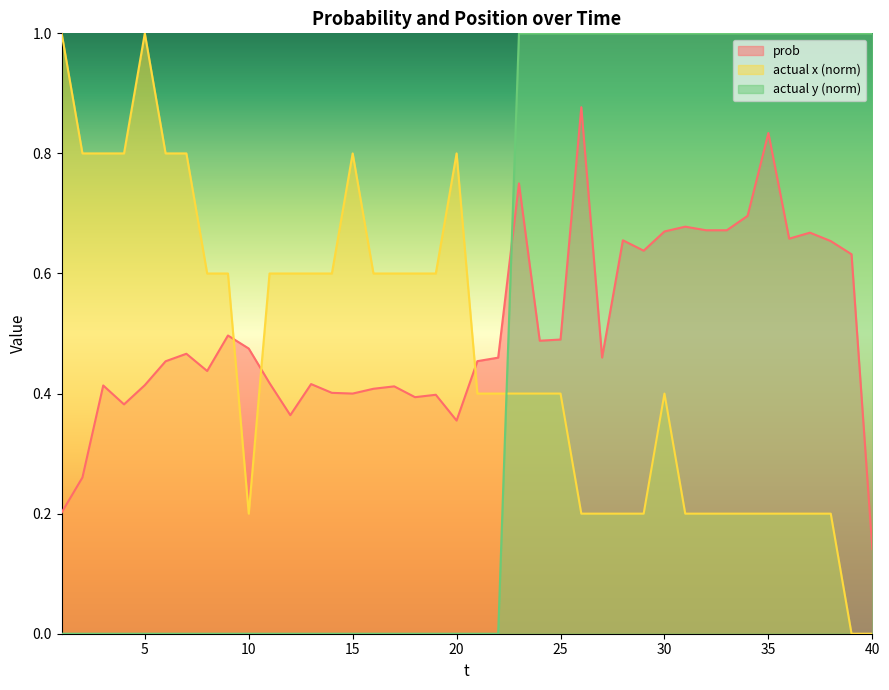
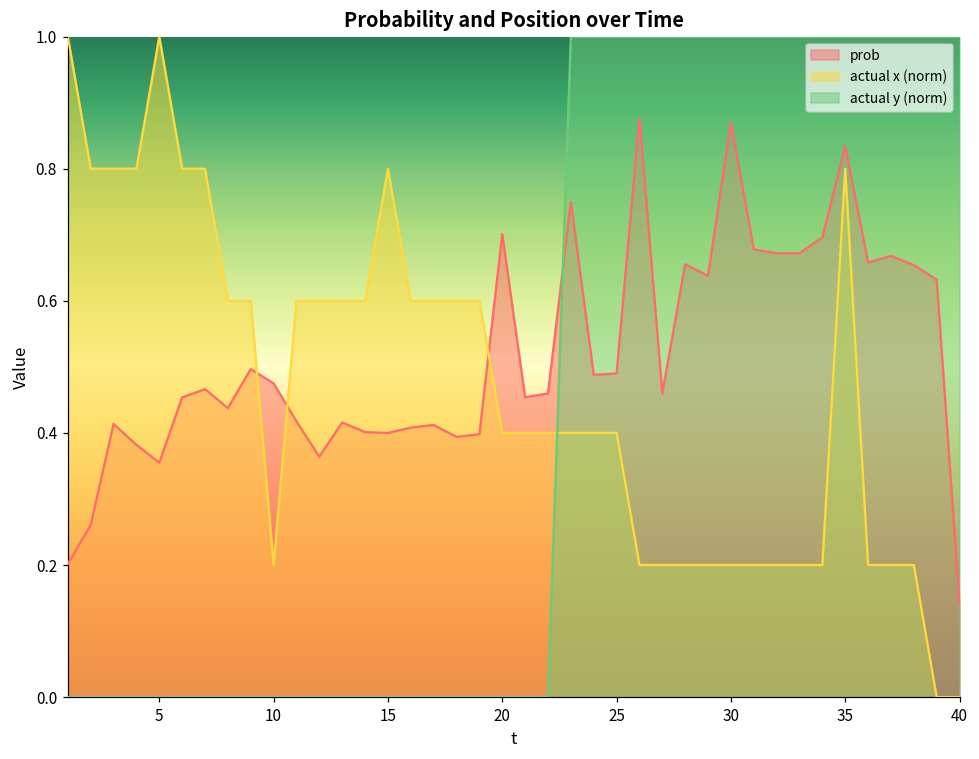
  {
    "prob": {
-     "5": 0.41,
+     "5": 0.36,
      "10": 0.48,
      "15": 0.40,
-     "20": 0.36,
+     "20": 0.70,
      "25": 0.49,
-     "30": 0.67,
+     "30": 0.87,
      "35": 0.83,
      "40": 0.14
    },
    "actual x (norm)": {
      "5": 1.00,
      "10": 0.20,
      "15": 0.80,
-     "20": 0.80,
+     "20": 0.40,
      "25": 0.40,
-     "30": 0.40,
-     "35": 0.20,
+     "30": 0.20,
+     "35": 0.80,
      "40": 0.00
    },
    "actual y (norm)": {
      "5": 0.00,
      "10": 0.00,
      "15": 0.00,
      "20": 0.00,
      "25": 1.00,
      "30": 1.00,
      "35": 1.00,
      "40": 1.00
    }
  }
